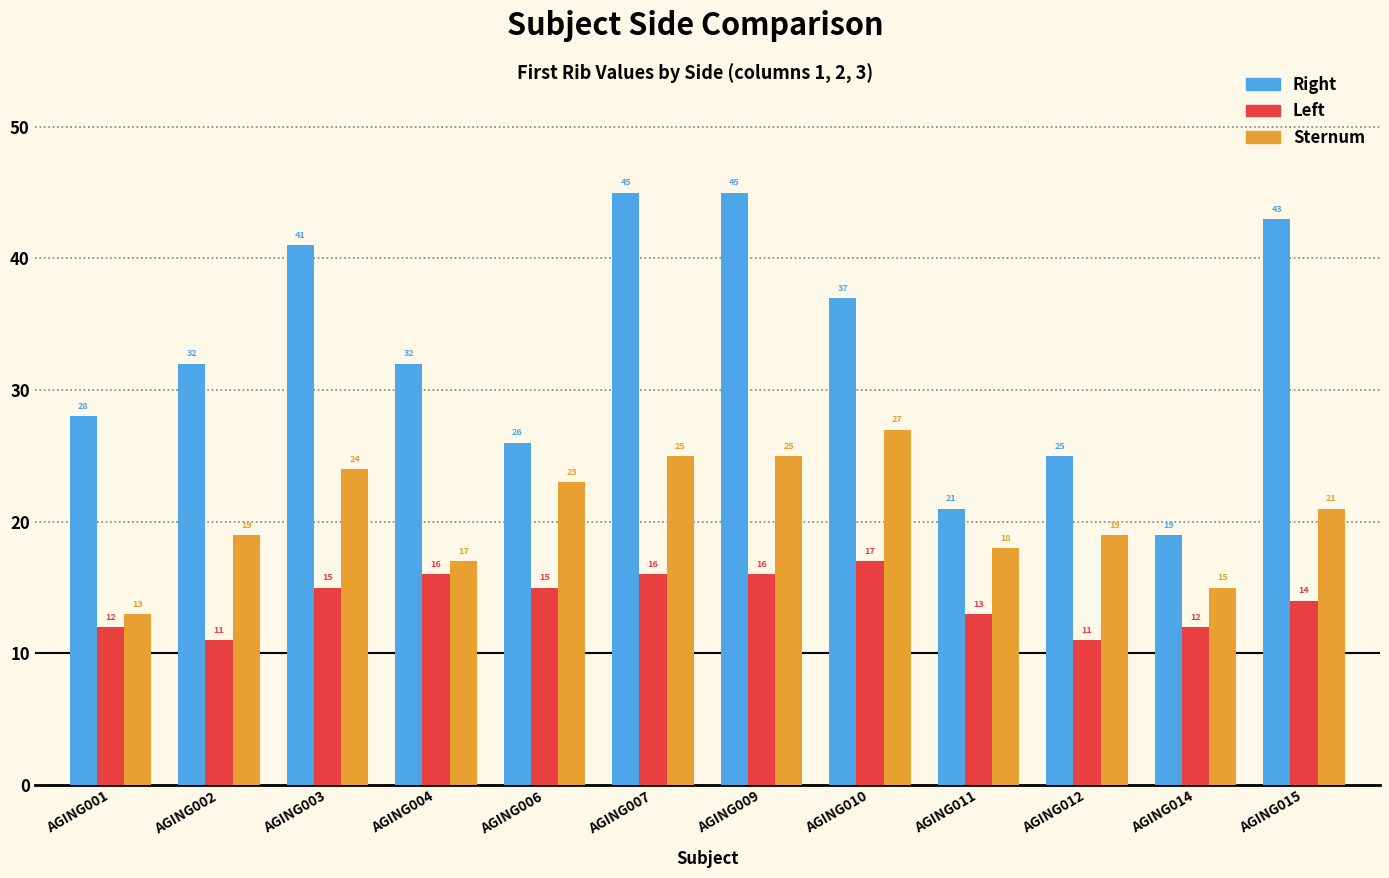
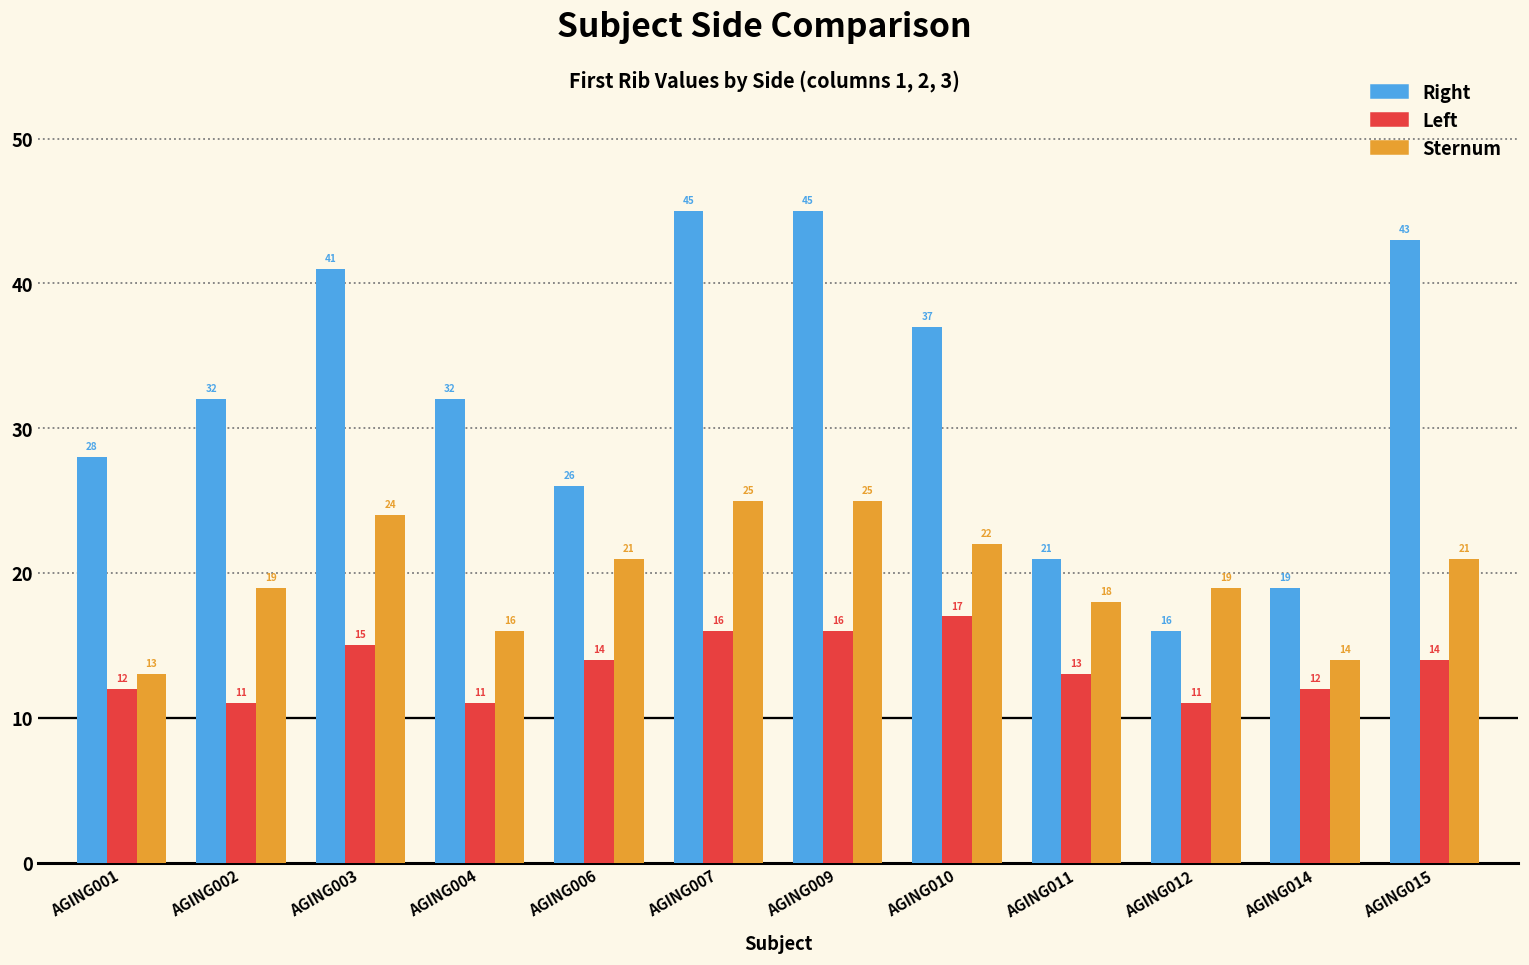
  {
    "Right": {
      "AGING001": 28,
      "AGING002": 32,
      "AGING003": 41,
      "AGING004": 32,
      "AGING006": 26,
      "AGING007": 45,
      "AGING009": 45,
      "AGING010": 37,
      "AGING011": 21,
-     "AGING012": 25,
+     "AGING012": 16,
      "AGING014": 19,
      "AGING015": 43
    },
    "Left": {
      "AGING001": 12,
      "AGING002": 11,
      "AGING003": 15,
-     "AGING004": 16,
-     "AGING006": 15,
+     "AGING004": 11,
+     "AGING006": 14,
      "AGING007": 16,
      "AGING009": 16,
      "AGING010": 17,
      "AGING011": 13,
      "AGING012": 11,
      "AGING014": 12,
      "AGING015": 14
    },
    "Sternum": {
      "AGING001": 13,
      "AGING002": 19,
      "AGING003": 24,
-     "AGING004": 17,
-     "AGING006": 23,
+     "AGING004": 16,
+     "AGING006": 21,
      "AGING007": 25,
      "AGING009": 25,
-     "AGING010": 27,
+     "AGING010": 22,
      "AGING011": 18,
      "AGING012": 19,
-     "AGING014": 15,
+     "AGING014": 14,
      "AGING015": 21
    }
  }
